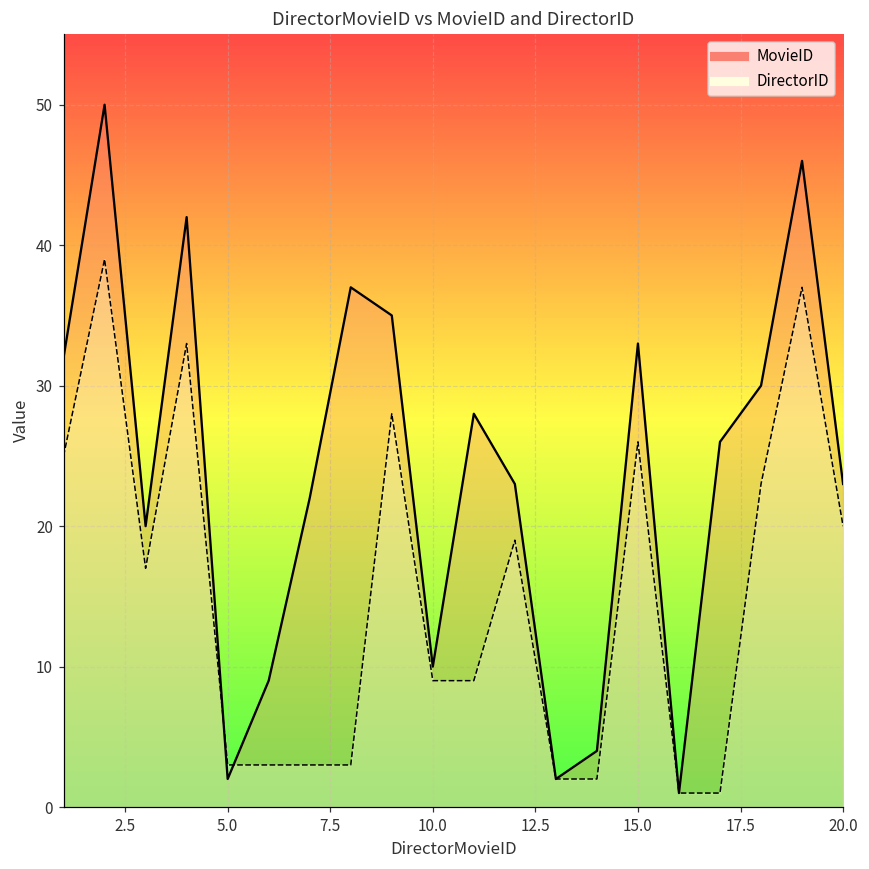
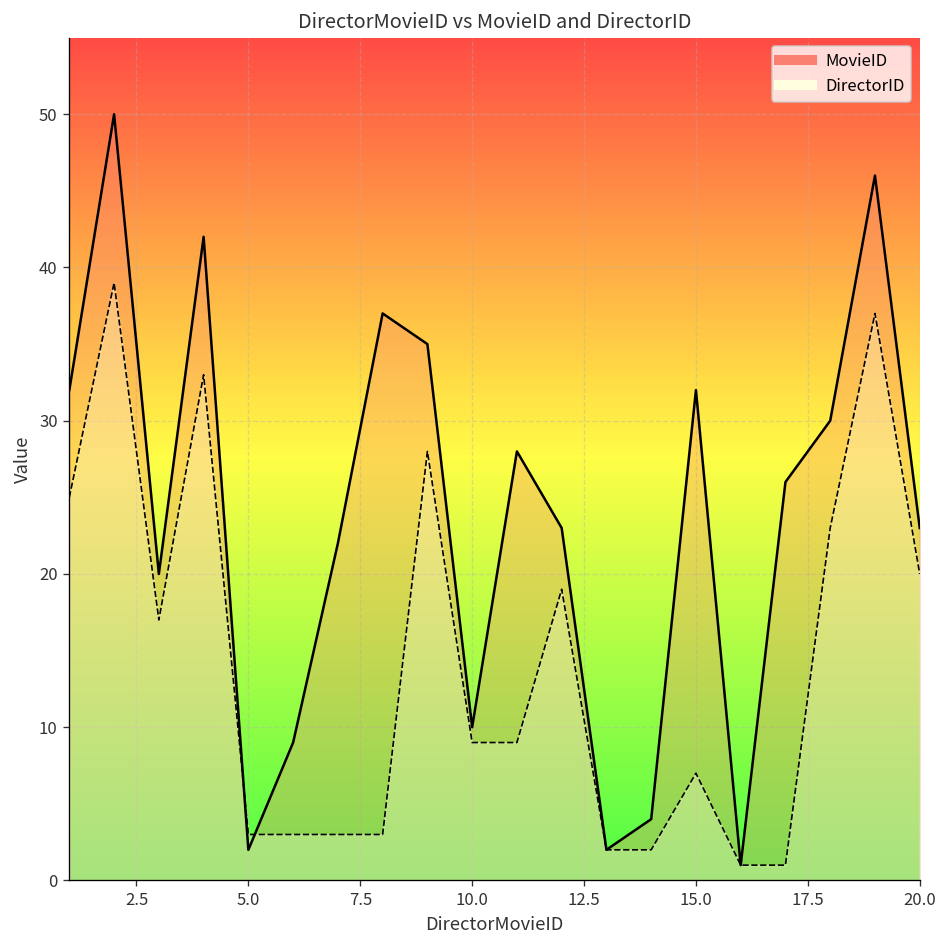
  {
    "MovieID": {
      "5.0": 2,
      "10.0": 10,
-     "15.0": 33,
+     "15.0": 32,
      "20.0": 23
    },
    "DirectorID": {
      "5.0": 3,
      "10.0": 9,
-     "15.0": 26,
+     "15.0": 7,
      "20.0": 20
    }
  }
